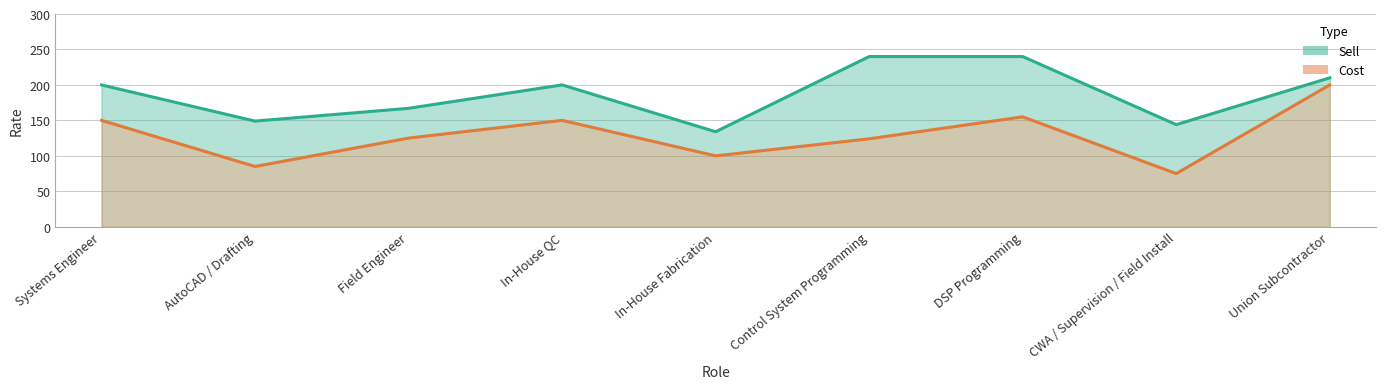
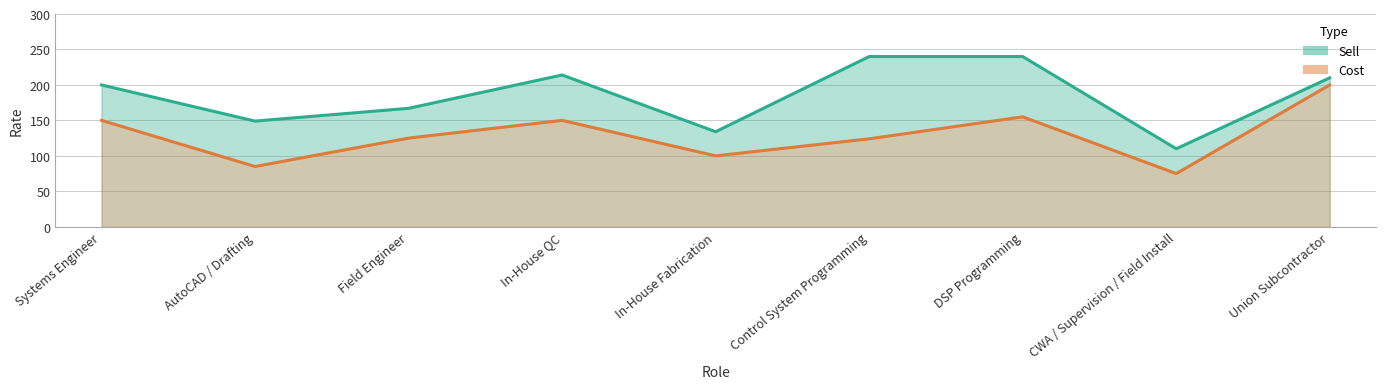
  {
    "Sell": {
      "Systems Engineer": 200,
      "AutoCAD / Drafting": 150,
      "Field Engineer": 170,
-     "In-House QC": 200,
+     "In-House QC": 210,
      "In-House Fabrication": 130,
      "Control System Programming": 240,
      "DSP Programming": 240,
-     "CWA / Supervision / Field Install": 140,
+     "CWA / Supervision / Field Install": 110,
      "Union Subcontractor": 210
    },
    "Cost": {
      "Systems Engineer": 150,
      "AutoCAD / Drafting": 90,
      "Field Engineer": 130,
      "In-House QC": 150,
      "In-House Fabrication": 100,
      "Control System Programming": 120,
      "DSP Programming": 160,
      "CWA / Supervision / Field Install": 80,
      "Union Subcontractor": 200
    }
  }
